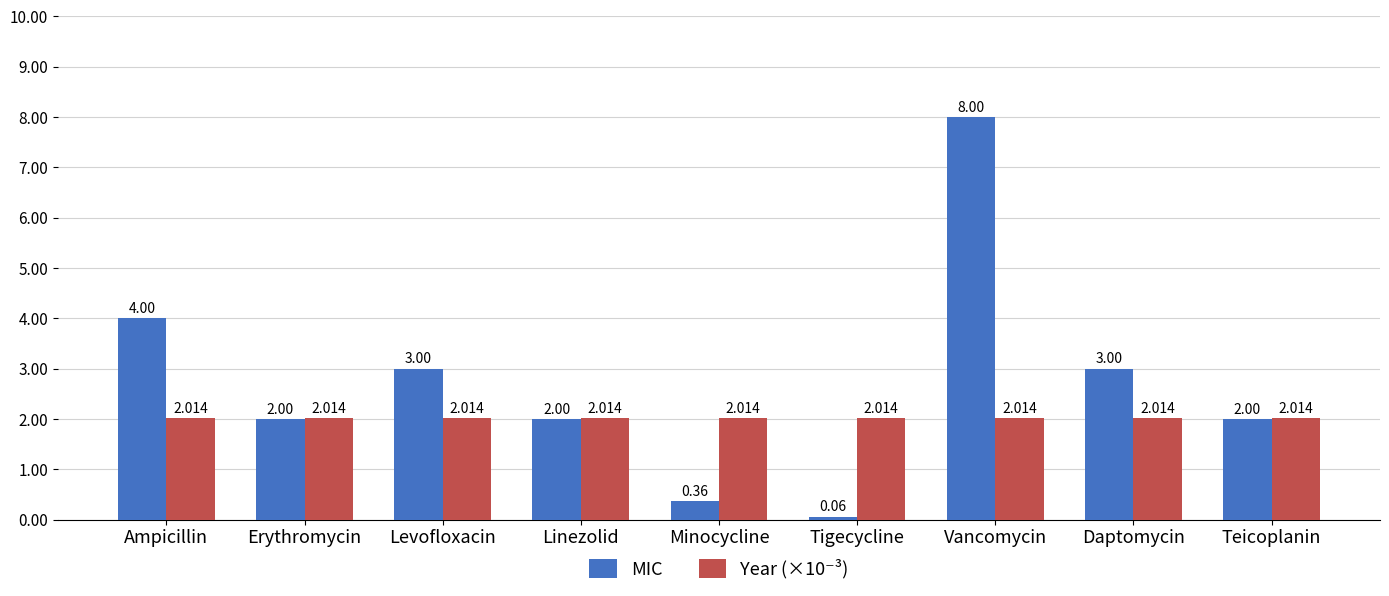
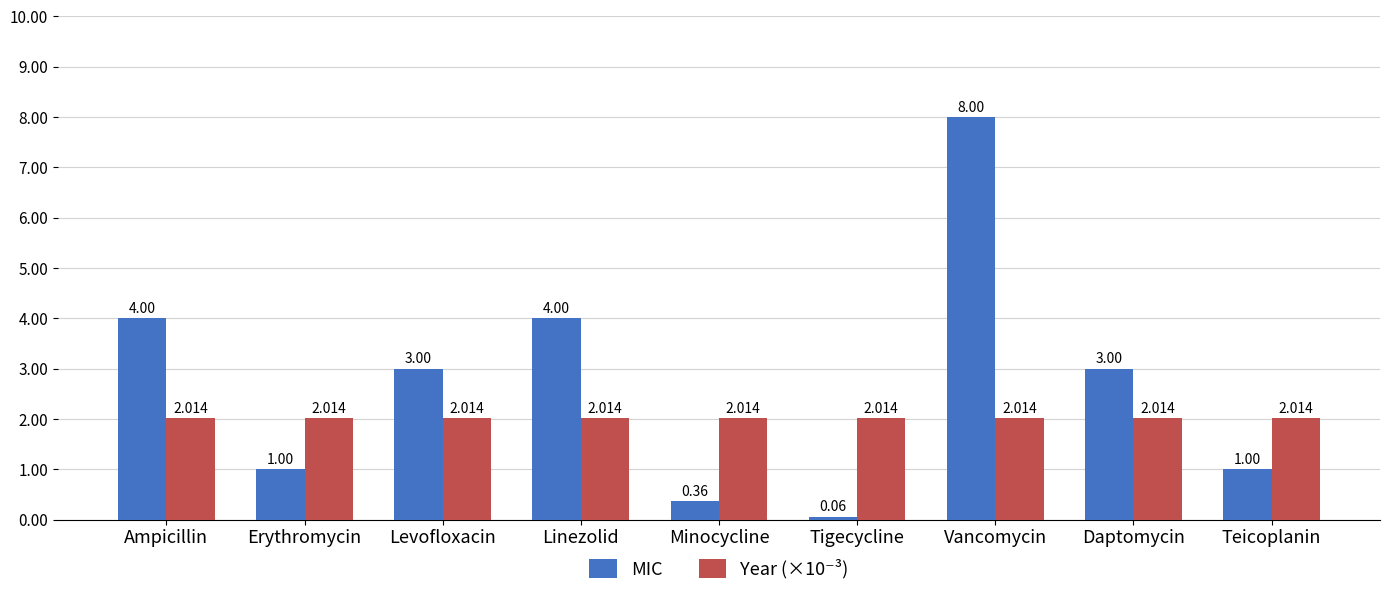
  {
    "MIC": {
      "Ampicillin": 4.00,
-     "Erythromycin": 2.00,
+     "Erythromycin": 1.00,
      "Levofloxacin": 3.00,
-     "Linezolid": 2.00,
+     "Linezolid": 4.00,
      "Minocycline": 0.36,
      "Tigecycline": 0.06,
      "Vancomycin": 8.00,
      "Daptomycin": 3.00,
-     "Teicoplanin": 2.00
+     "Teicoplanin": 1.00
    },
    "Year (×10⁻³)": {
      "Ampicillin": 2.014,
      "Erythromycin": 2.014,
      "Levofloxacin": 2.014,
      "Linezolid": 2.014,
      "Minocycline": 2.014,
      "Tigecycline": 2.014,
      "Vancomycin": 2.014,
      "Daptomycin": 2.014,
      "Teicoplanin": 2.014
    }
  }
